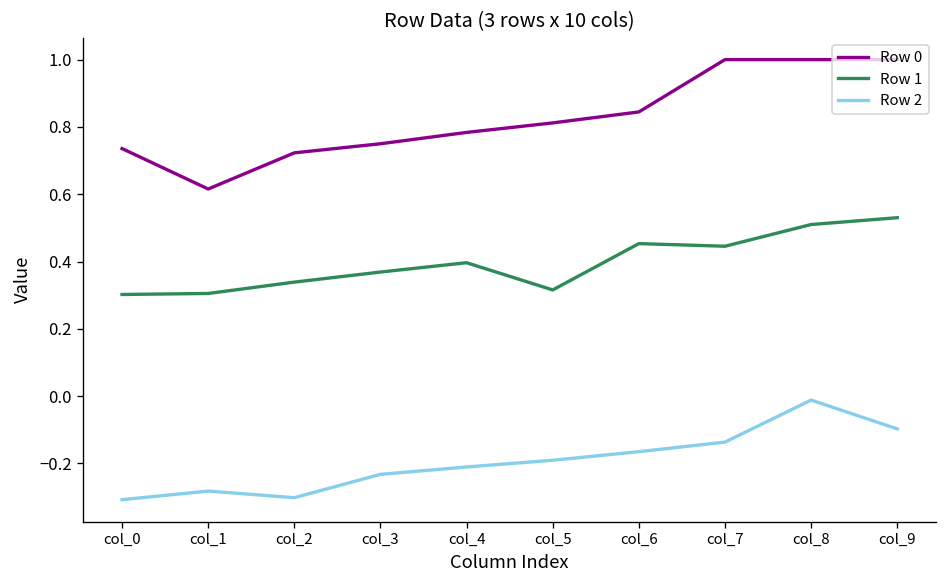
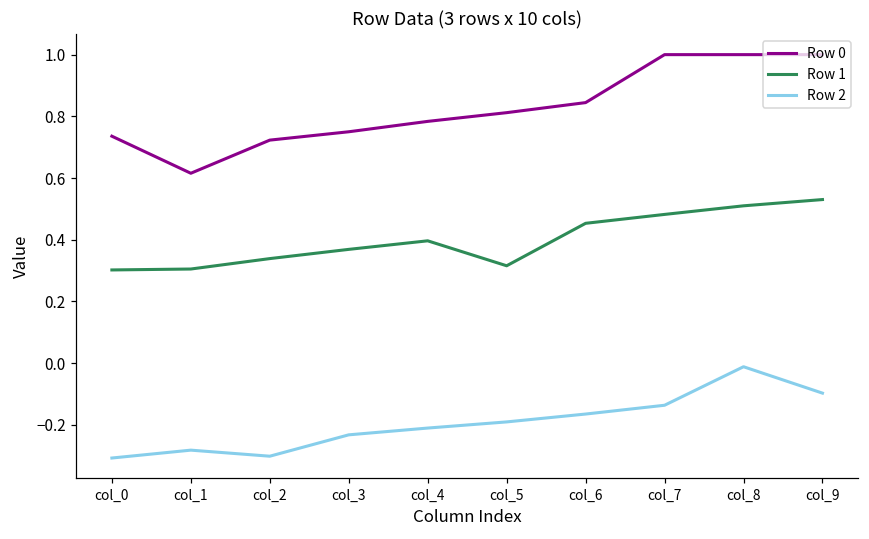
  {
    "Row 0": {
      "col_0": 0.74,
      "col_1": 0.62,
      "col_2": 0.72,
      "col_3": 0.75,
      "col_4": 0.78,
      "col_5": 0.81,
      "col_6": 0.84,
      "col_7": 1.00,
      "col_8": 1.00
    },
    "Row 1": {
      "col_0": 0.30,
      "col_1": 0.31,
      "col_2": 0.34,
      "col_3": 0.37,
      "col_4": 0.40,
      "col_5": 0.32,
      "col_6": 0.45,
-     "col_7": 0.45,
+     "col_7": 0.48,
      "col_8": 0.51,
      "col_9": 0.53
    },
    "Row 2": {
      "col_0": -0.31,
      "col_1": -0.28,
      "col_2": -0.30,
      "col_3": -0.23,
      "col_4": -0.21,
      "col_5": -0.19,
      "col_6": -0.16,
      "col_7": -0.14,
      "col_8": -0.01,
      "col_9": -0.10
    }
  }
